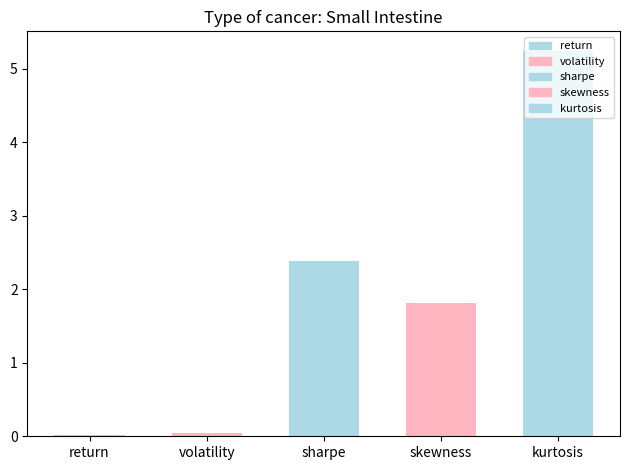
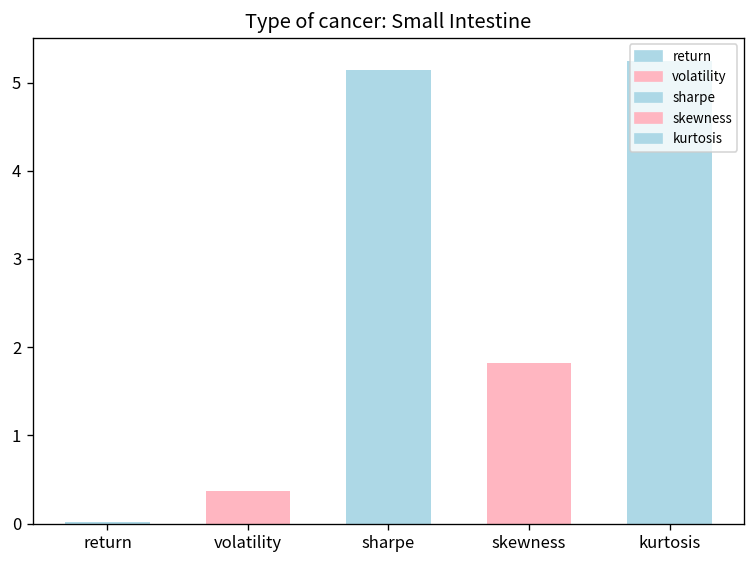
  {
-   "volatility": 0.0,
-   "sharpe": 2.4,
+   "volatility": 0.4,
+   "sharpe": 5.1,
    "skewness": 1.8
  }
